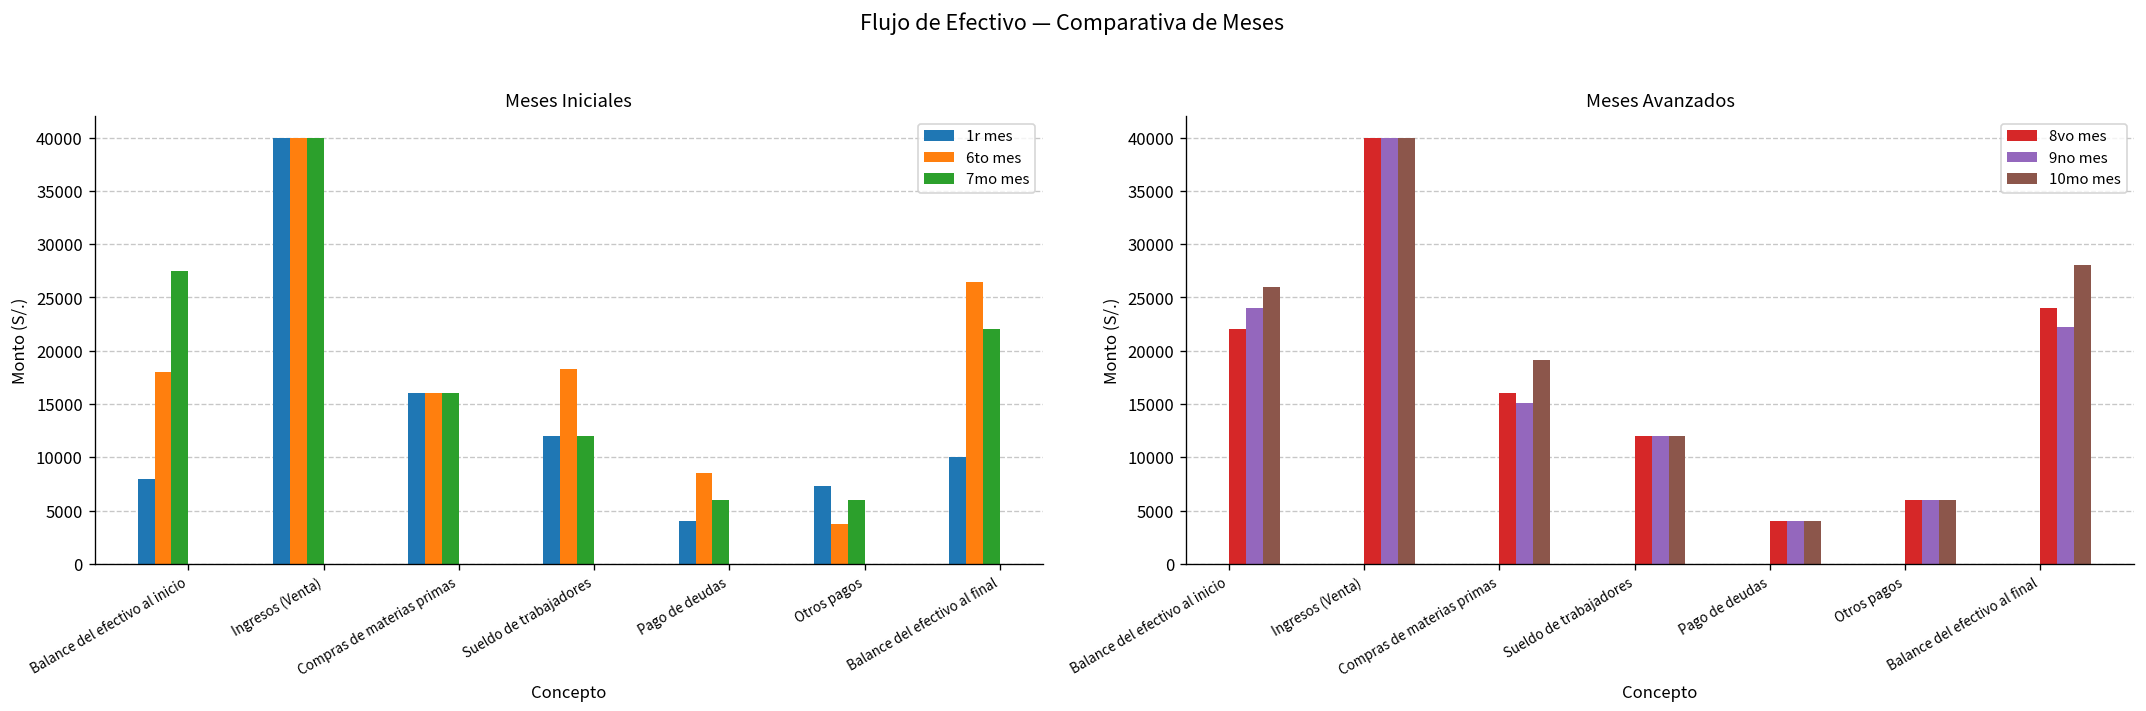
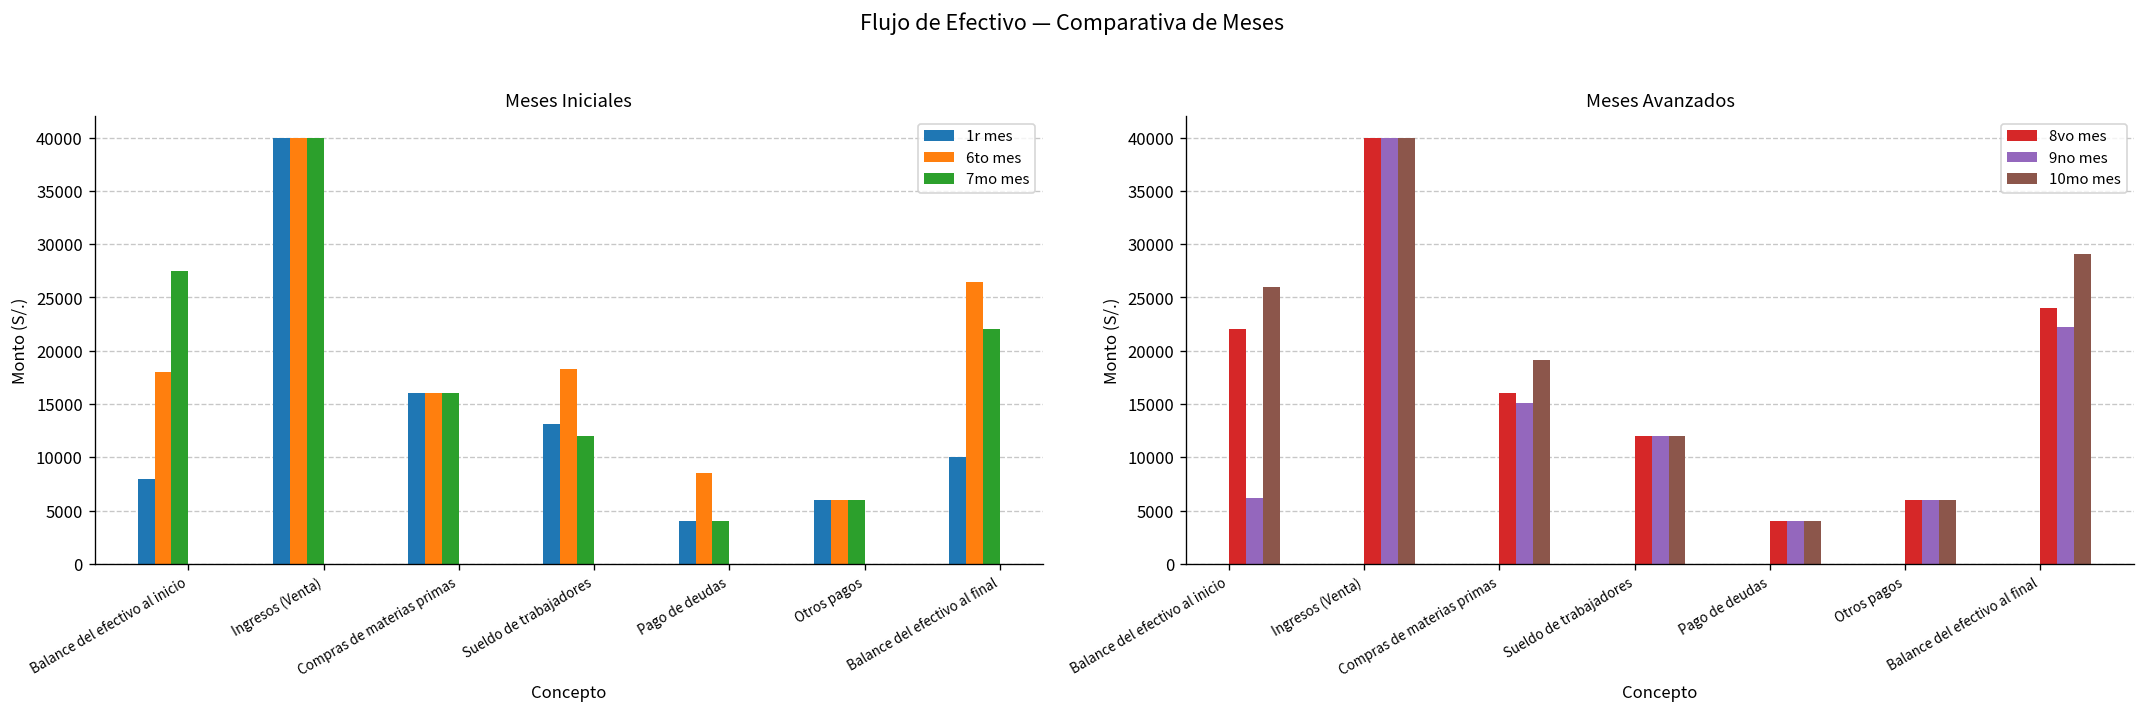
  {
    "Meses Iniciales": {
      "1r mes": {
        "Balance del efectivo al inicio": 8000,
        "Ingresos (Venta)": 40000,
        "Compras de materias primas": 16000,
-       "Sueldo de trabajadores": 12000,
+       "Sueldo de trabajadores": 13000,
        "Pago de deudas": 4000,
-       "Otros pagos": 7000,
+       "Otros pagos": 6000,
        "Balance del efectivo al final": 10000
      },
      "6to mes": {
        "Balance del efectivo al inicio": 18000,
        "Ingresos (Venta)": 40000,
        "Compras de materias primas": 16000,
        "Sueldo de trabajadores": 18000,
        "Pago de deudas": 9000,
-       "Otros pagos": 4000,
+       "Otros pagos": 6000,
        "Balance del efectivo al final": 26000
      },
      "7mo mes": {
        "Balance del efectivo al inicio": 27000,
        "Ingresos (Venta)": 40000,
        "Compras de materias primas": 16000,
        "Sueldo de trabajadores": 12000,
-       "Pago de deudas": 6000,
+       "Pago de deudas": 4000,
        "Otros pagos": 6000,
        "Balance del efectivo al final": 22000
      }
    },
    "Meses Avanzados": {
      "8vo mes": {
        "Balance del efectivo al inicio": 22000,
        "Ingresos (Venta)": 40000,
        "Compras de materias primas": 16000,
        "Sueldo de trabajadores": 12000,
        "Pago de deudas": 4000,
        "Otros pagos": 6000,
        "Balance del efectivo al final": 24000
      },
      "9no mes": {
-       "Balance del efectivo al inicio": 24000,
+       "Balance del efectivo al inicio": 6000,
        "Ingresos (Venta)": 40000,
        "Compras de materias primas": 15000,
        "Sueldo de trabajadores": 12000,
        "Pago de deudas": 4000,
        "Otros pagos": 6000,
        "Balance del efectivo al final": 22000
      },
      "10mo mes": {
        "Balance del efectivo al inicio": 26000,
        "Ingresos (Venta)": 40000,
        "Compras de materias primas": 19000,
        "Sueldo de trabajadores": 12000,
        "Pago de deudas": 4000,
        "Otros pagos": 6000,
-       "Balance del efectivo al final": 28000
+       "Balance del efectivo al final": 29000
      }
    }
  }
